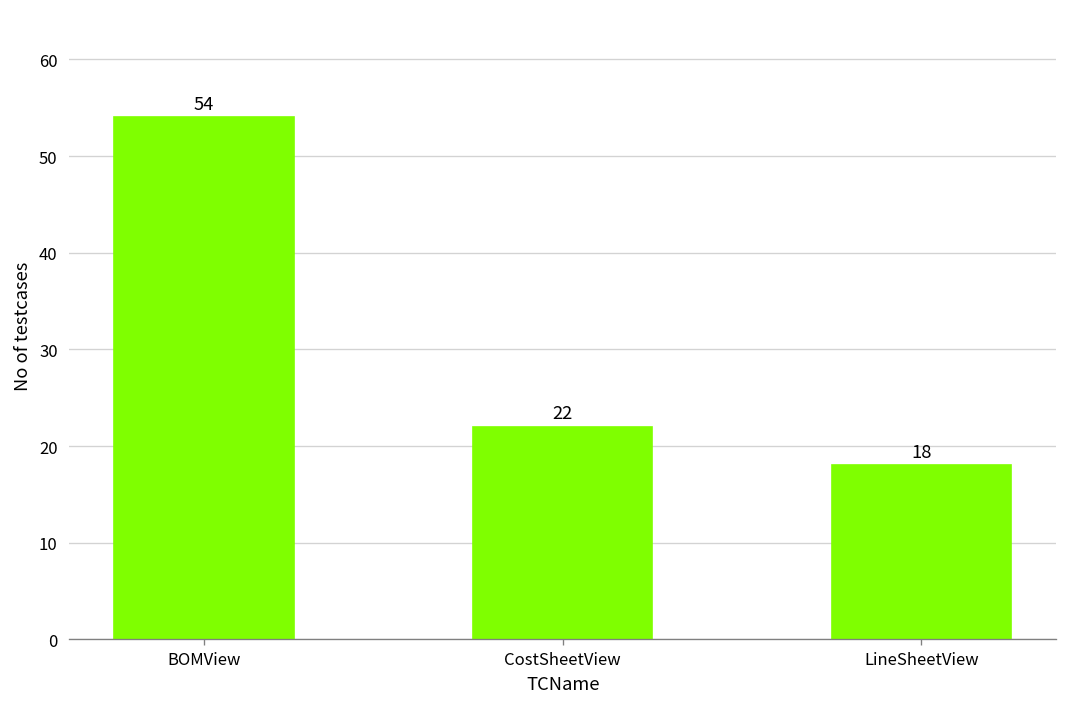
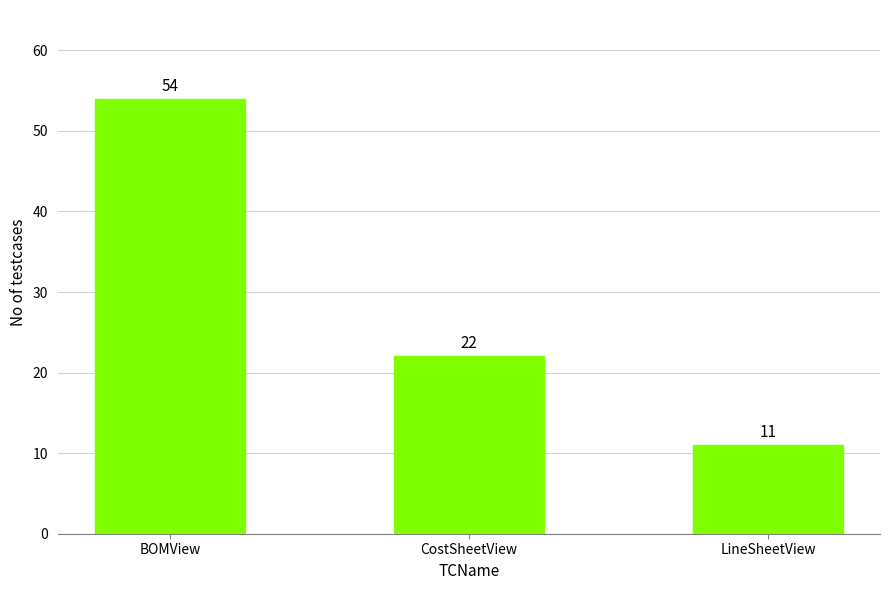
  {
    "BOMView": 54,
    "CostSheetView": 22,
-   "LineSheetView": 18
+   "LineSheetView": 11
  }
